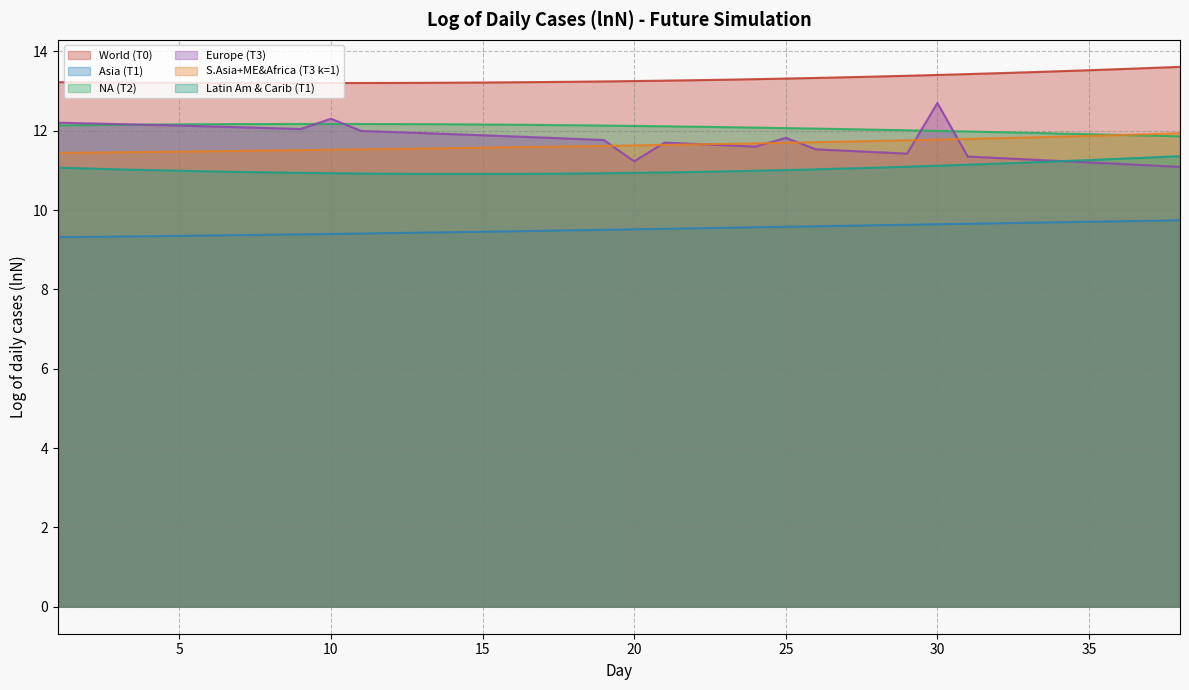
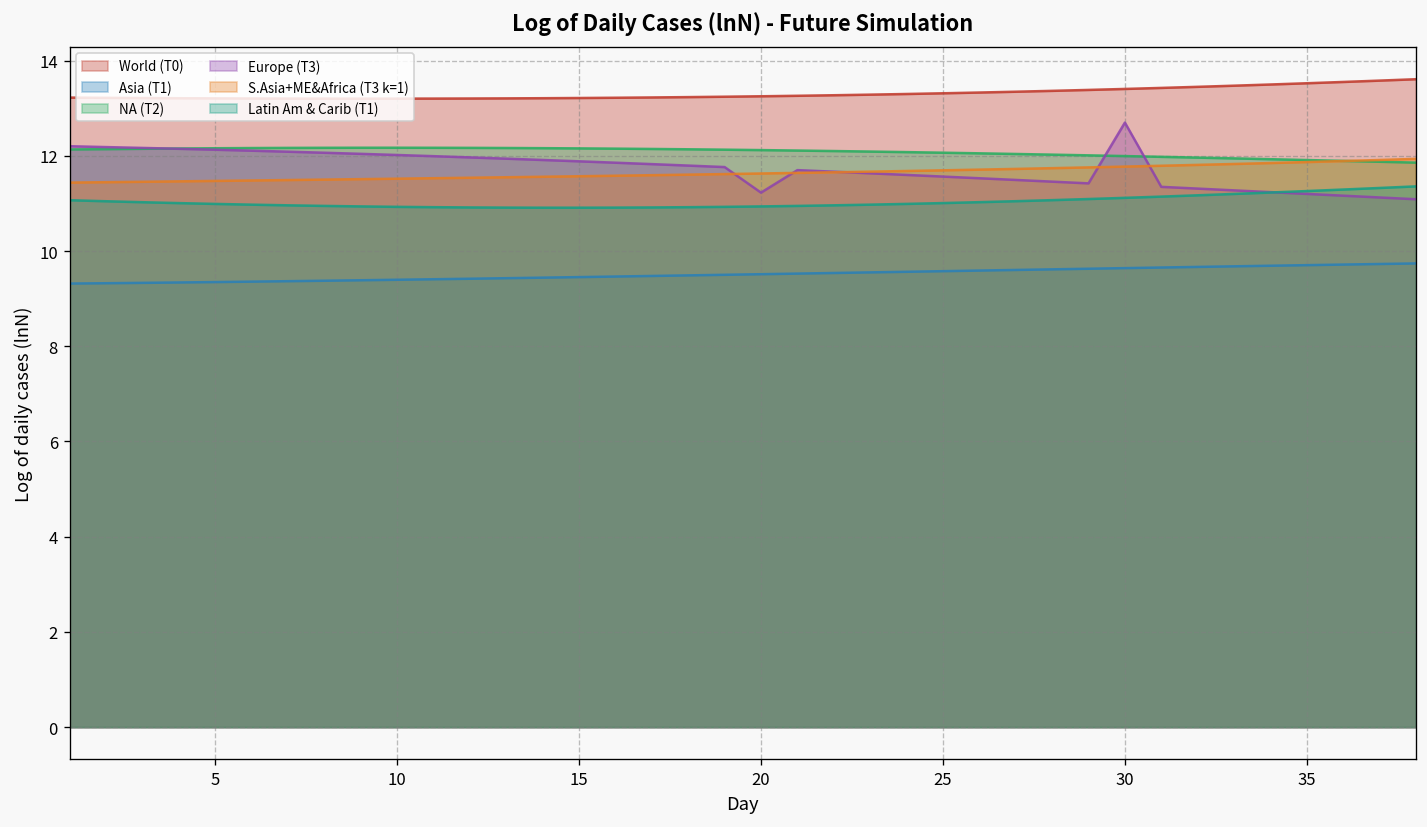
  {
    "Europe (T3)": {
-     "10": 12.3,
+     "10": 12.0,
      "15": 11.9,
      "20": 11.2,
-     "25": 11.8,
+     "25": 11.6,
      "30": 12.7
    }
  }
